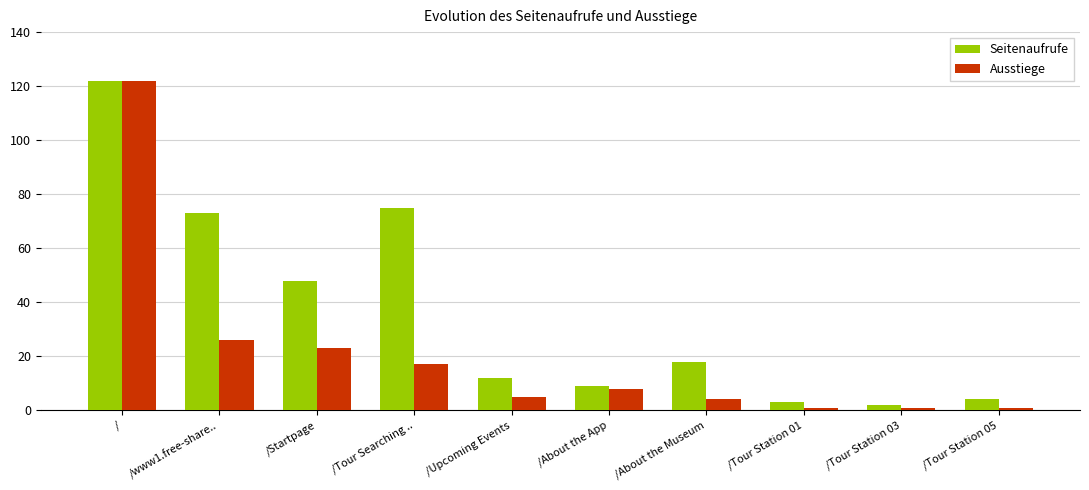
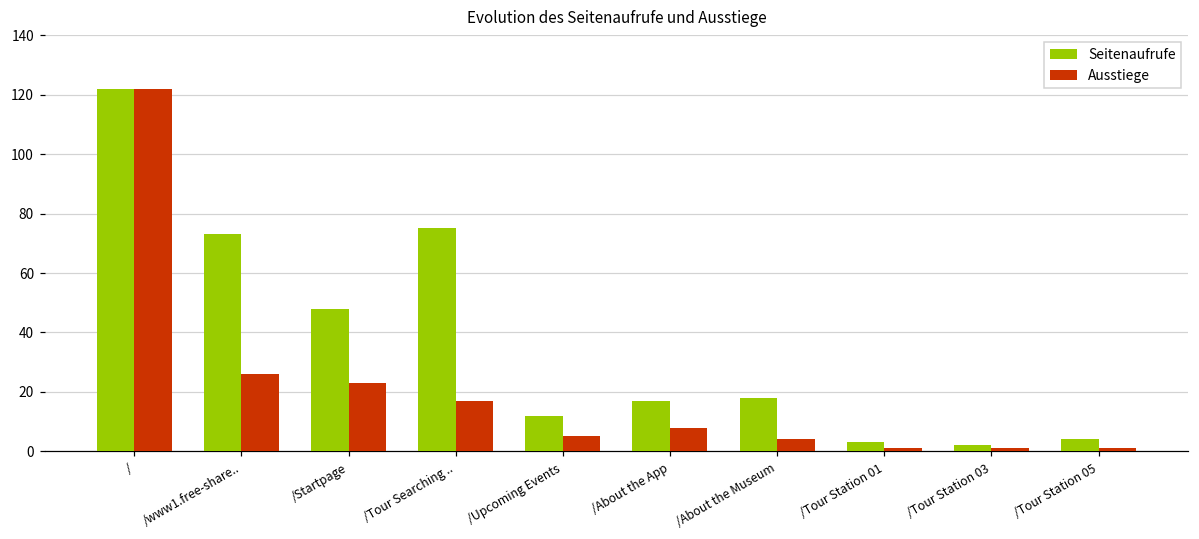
  {
    "Seitenaufrufe": {
      "/": 122,
      "/www1.free-share..": 73,
      "/Startpage": 48,
      "/Tour Searching ..": 75,
      "/Upcoming Events": 12,
-     "/About the App": 9,
+     "/About the App": 17,
      "/About the Museum": 18,
      "/Tour Station 01": 3,
      "/Tour Station 03": 2,
      "/Tour Station 05": 4
    },
    "Ausstiege": {
      "/": 122,
      "/www1.free-share..": 26,
      "/Startpage": 23,
      "/Tour Searching ..": 17,
      "/Upcoming Events": 5,
      "/About the App": 8,
      "/About the Museum": 4,
      "/Tour Station 01": 1,
      "/Tour Station 03": 1,
      "/Tour Station 05": 1
    }
  }
